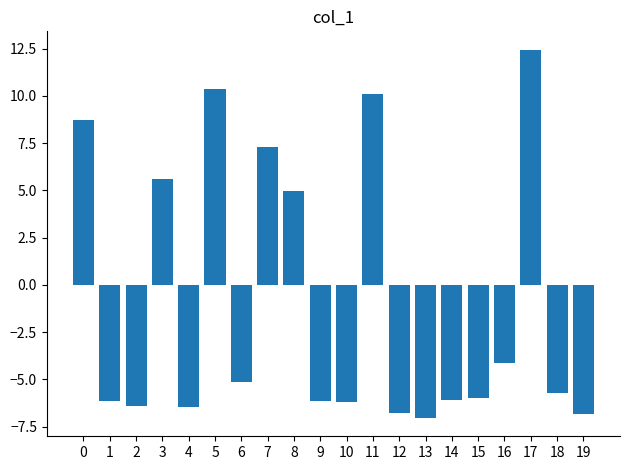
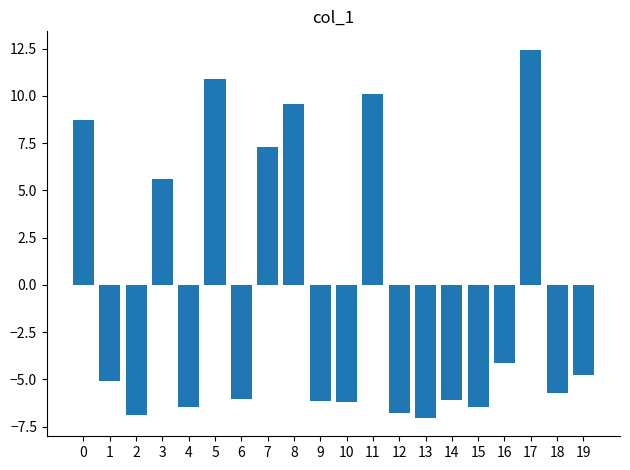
  {
    "0": 8.7,
-   "1": -6.1,
-   "2": -6.4,
+   "1": -5.1,
+   "2": -6.9,
    "3": 5.6,
    "4": -6.5,
-   "5": 10.3,
-   "6": -5.1,
+   "5": 10.9,
+   "6": -6.0,
    "7": 7.3,
-   "8": 5.0,
+   "8": 9.6,
    "9": -6.1,
    "10": -6.2,
    "11": 10.1,
    "12": -6.8,
    "13": -7.0,
    "14": -6.1,
-   "15": -6.0,
+   "15": -6.4,
    "16": -4.1,
    "17": 12.4,
    "18": -5.7,
-   "19": -6.8
+   "19": -4.8
  }
